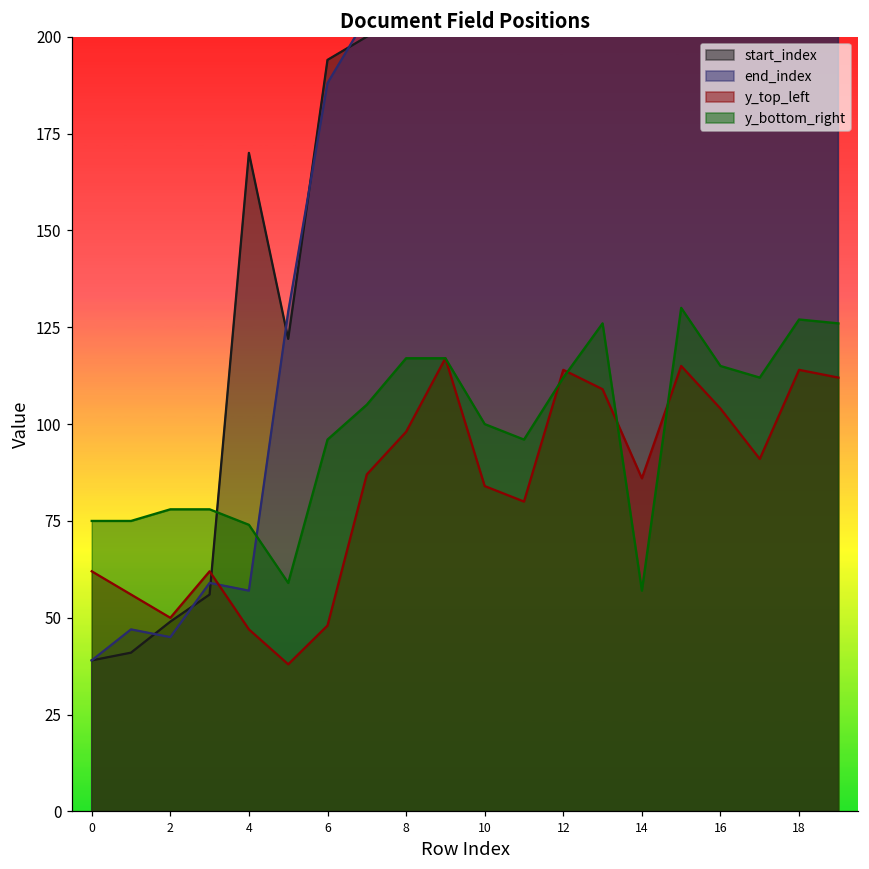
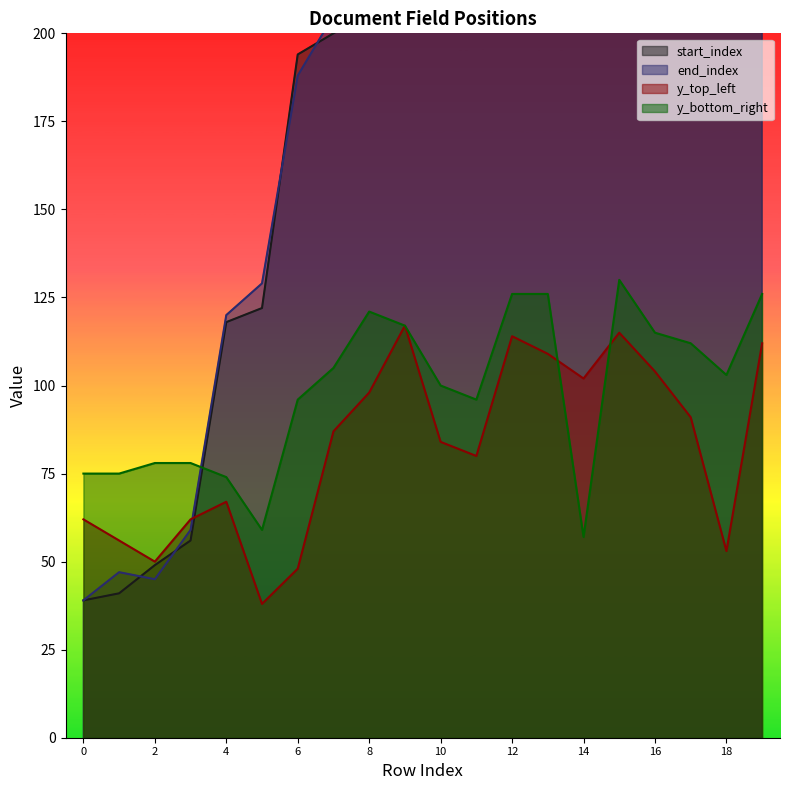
  {
    "start_index": {
      "2": 49,
-     "4": 170,
+     "4": 118,
      "6": 194
    },
    "end_index": {
      "2": 45,
-     "4": 57,
+     "4": 120,
      "6": 188
    },
    "y_top_left": {
      "0": 62,
      "2": 50,
-     "4": 47,
+     "4": 67,
      "6": 48,
      "8": 98,
      "10": 84,
      "12": 114,
-     "14": 86,
+     "14": 102,
      "16": 104,
-     "18": 114
+     "18": 53
    },
    "y_bottom_right": {
      "0": 75,
      "2": 78,
      "4": 74,
      "6": 96,
-     "8": 117,
+     "8": 121,
      "10": 100,
-     "12": 112,
+     "12": 126,
      "14": 57,
      "16": 115,
-     "18": 127
+     "18": 103
    }
  }
